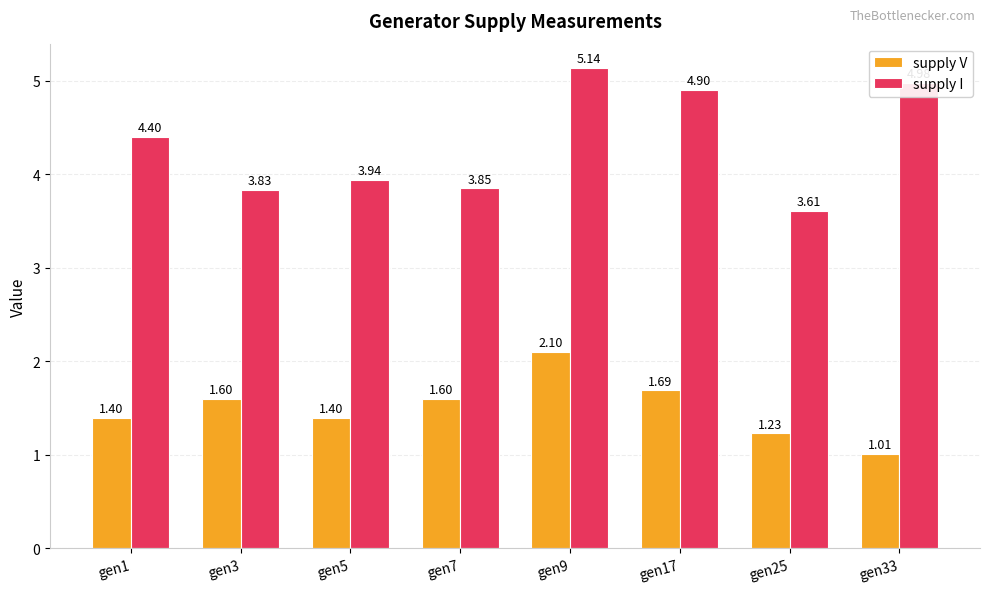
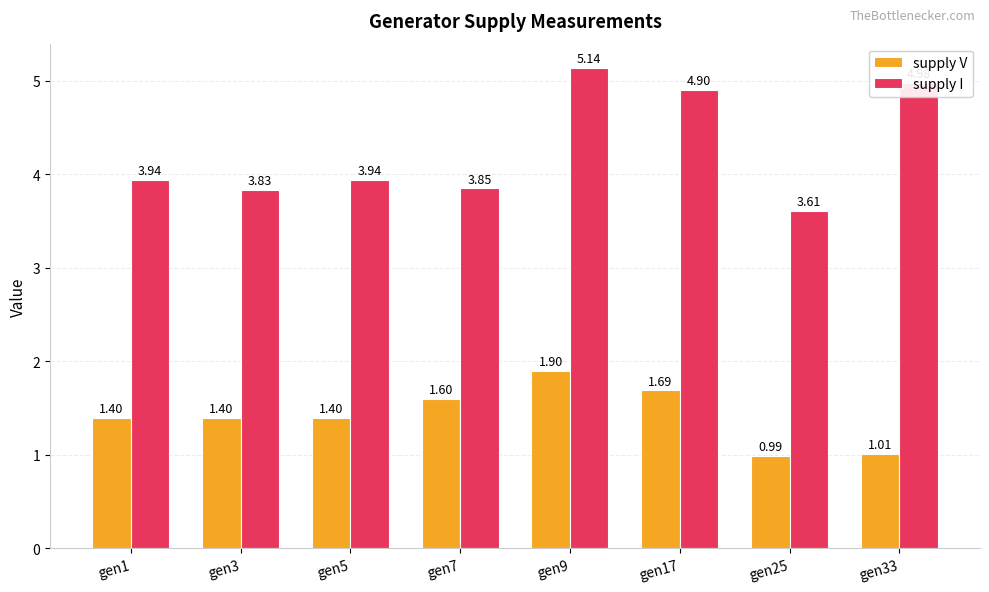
  {
    "supply V": {
      "gen1": 1.40,
-     "gen3": 1.60,
+     "gen3": 1.40,
      "gen5": 1.40,
      "gen7": 1.60,
-     "gen9": 2.10,
+     "gen9": 1.90,
      "gen17": 1.69,
-     "gen25": 1.23,
+     "gen25": 0.99,
      "gen33": 1.01
    },
    "supply I": {
-     "gen1": 4.40,
+     "gen1": 3.94,
      "gen3": 3.83,
      "gen5": 3.94,
      "gen7": 3.85,
      "gen9": 5.14,
      "gen17": 4.90,
      "gen25": 3.61
    }
  }
